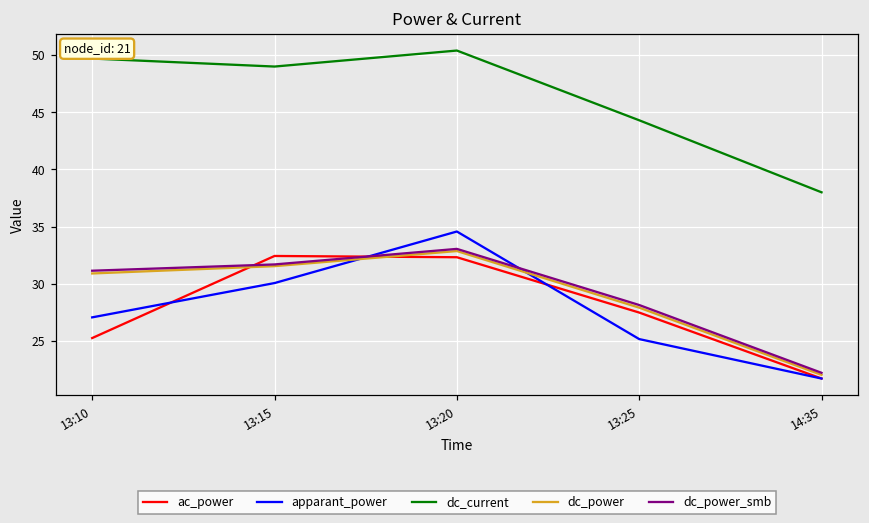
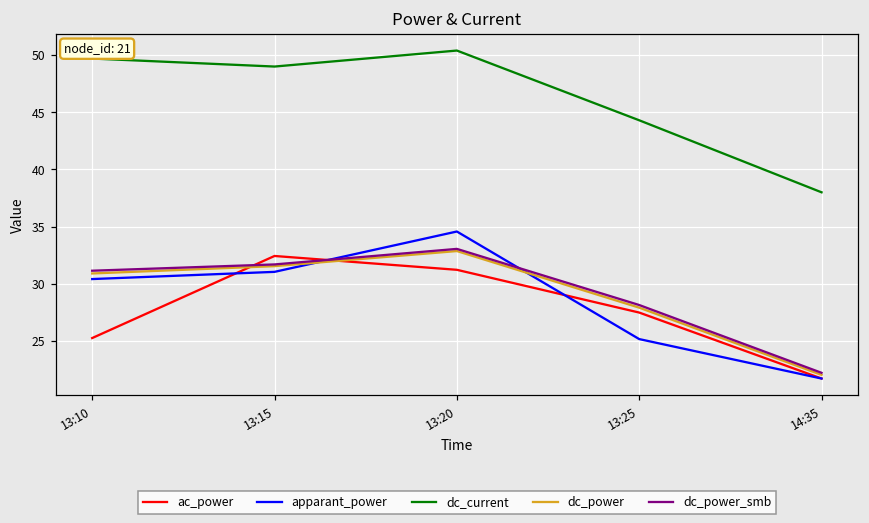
  {
    "ac_power": {
      "13:10": 25.3,
      "13:15": 32.4,
-     "13:20": 32.3,
+     "13:20": 31.2,
      "13:25": 27.5
    },
    "apparant_power": {
-     "13:10": 27.1,
-     "13:15": 30.1,
+     "13:10": 30.4,
+     "13:15": 31.0,
      "13:20": 34.6,
      "13:25": 25.2
    },
    "dc_current": {
      "13:15": 49.0,
      "13:20": 50.4,
      "13:25": 44.3,
      "14:35": 38.0
    }
  }
